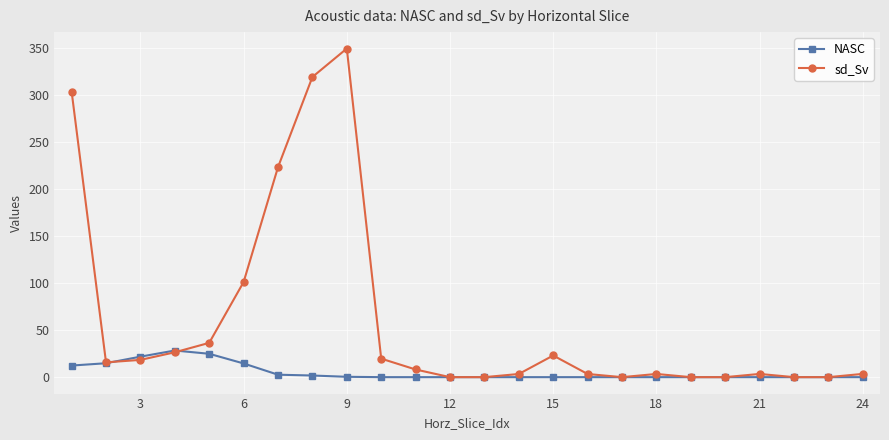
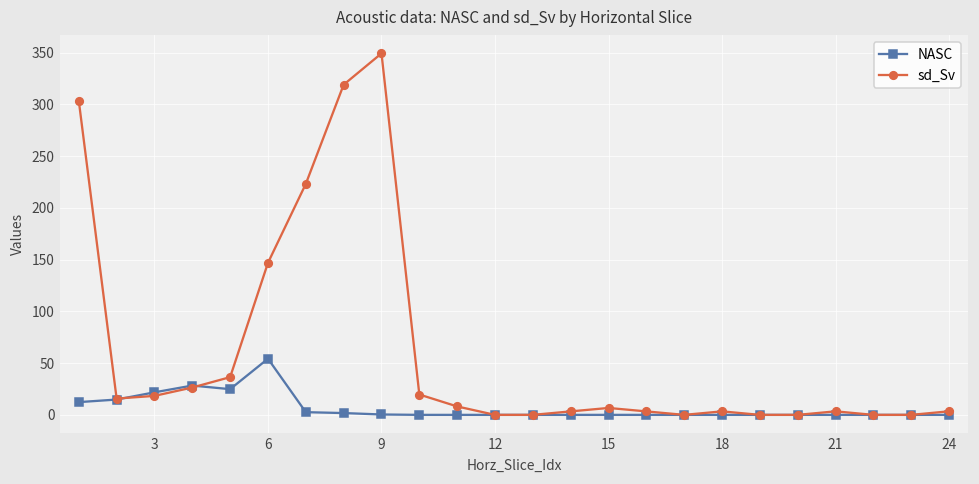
  {
    "NASC": {
      "3": 20,
-     "6": 10,
+     "6": 50,
      "9": 0,
      "15": 0,
      "18": 0,
      "21": 0,
      "24": 0
    },
    "sd_Sv": {
      "3": 20,
-     "6": 100,
+     "6": 150,
      "9": 350,
-     "15": 20,
+     "15": 10,
      "18": 0,
      "21": 0,
      "24": 0
    }
  }
